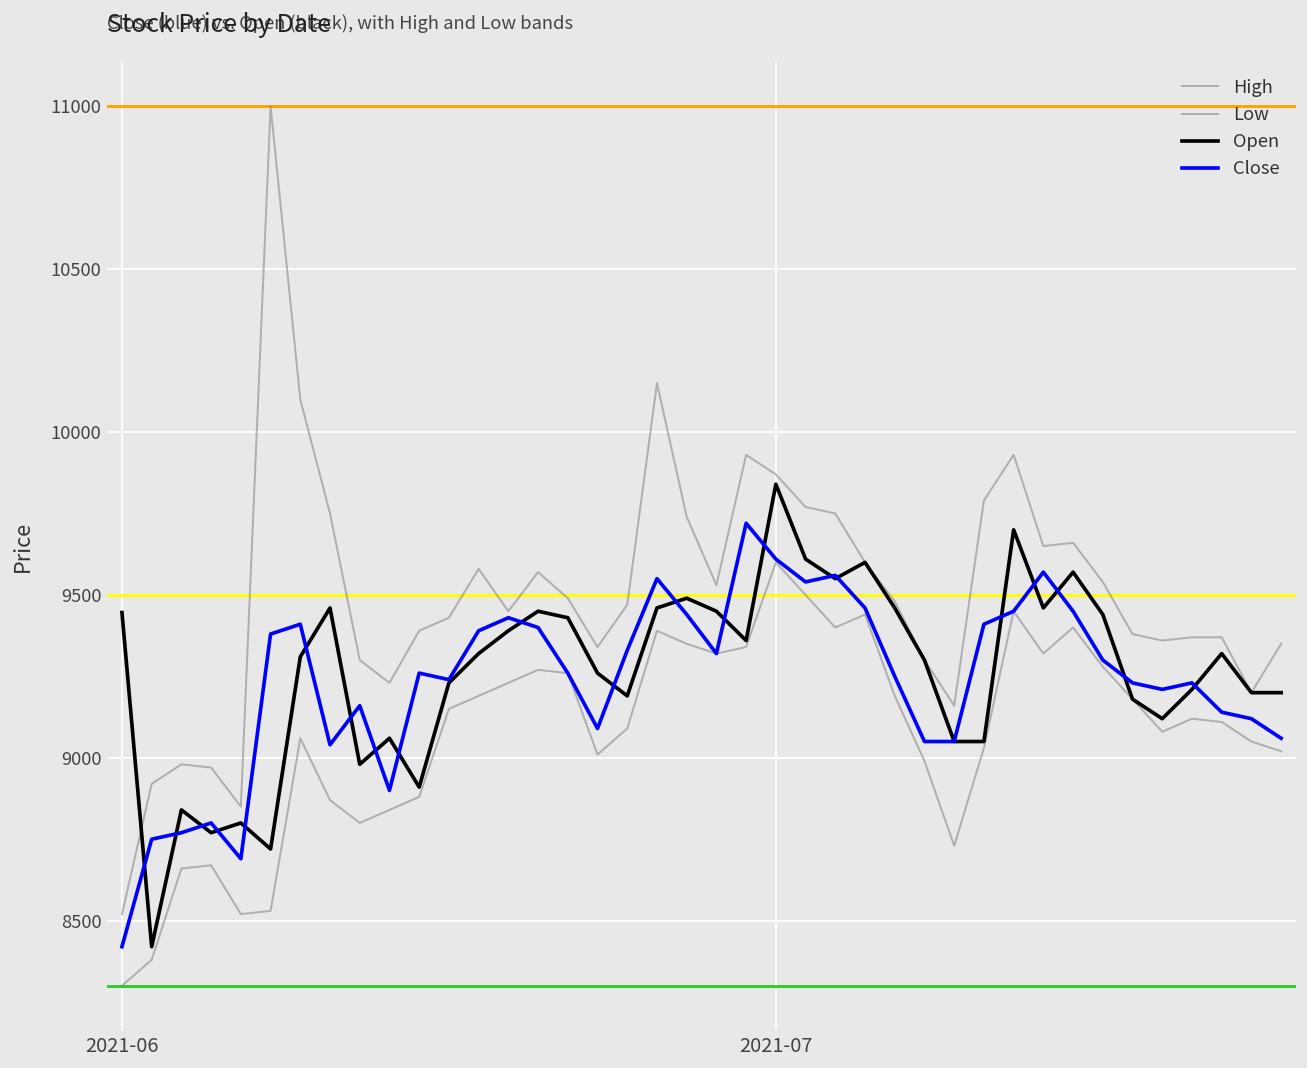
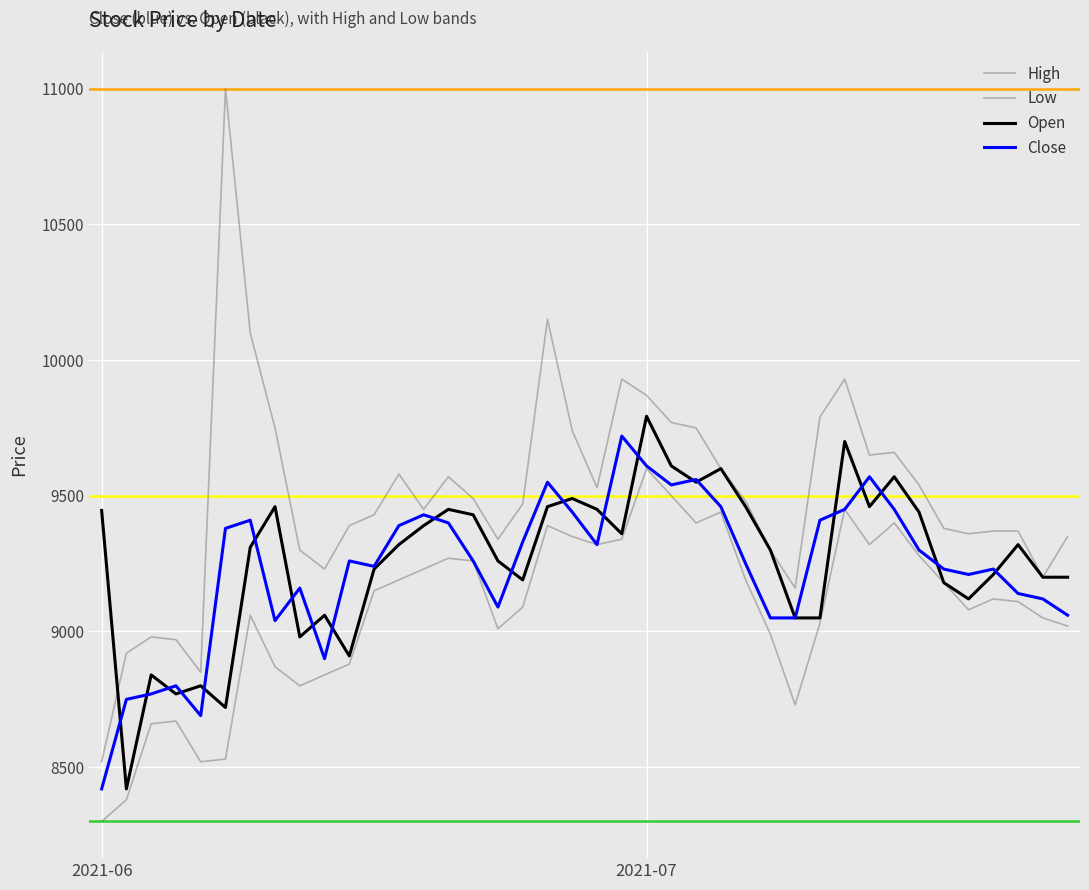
  {
    "Open": {
      "2021-06": 9450,
-     "2021-07": 9840
+     "2021-07": 9790
    },
    "Close": {
      "2021-06": 8420,
      "2021-07": 9610
    }
  }
